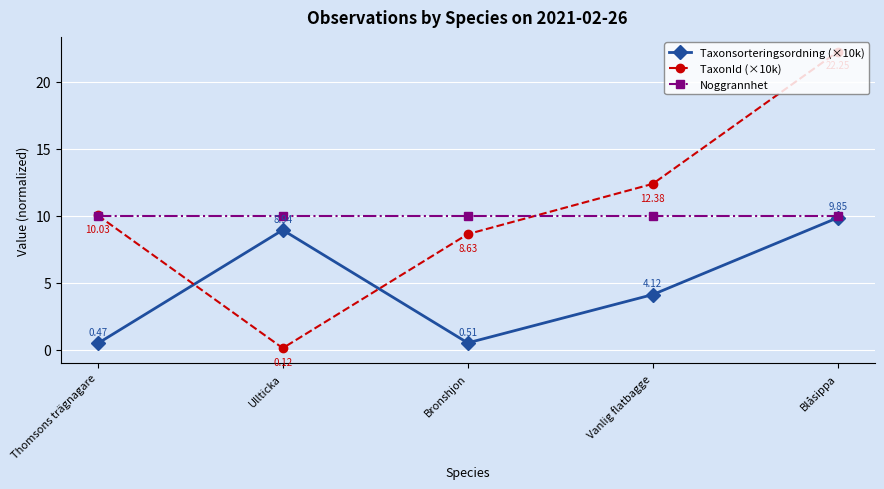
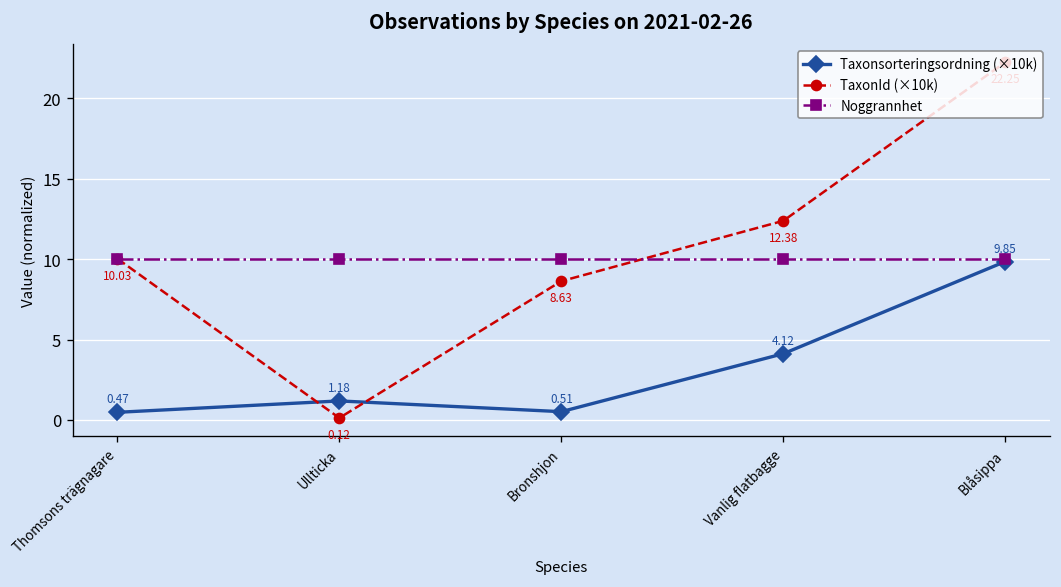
  {
    "Taxonsorteringsordning (×10k)": {
      "Thomsons trägnagare": 0.47,
-     "Ullticka": 8.94,
+     "Ullticka": 1.18,
      "Bronshjon": 0.51,
      "Vanlig flatbagge": 4.12
    },
    "TaxonId (×10k)": {
      "Ullticka": 0.12,
      "Bronshjon": 8.63,
      "Vanlig flatbagge": 12.38
    },
    "Noggrannhet": {
      "Ullticka": 10.0,
      "Bronshjon": 10.0,
      "Vanlig flatbagge": 10.0
    }
  }
